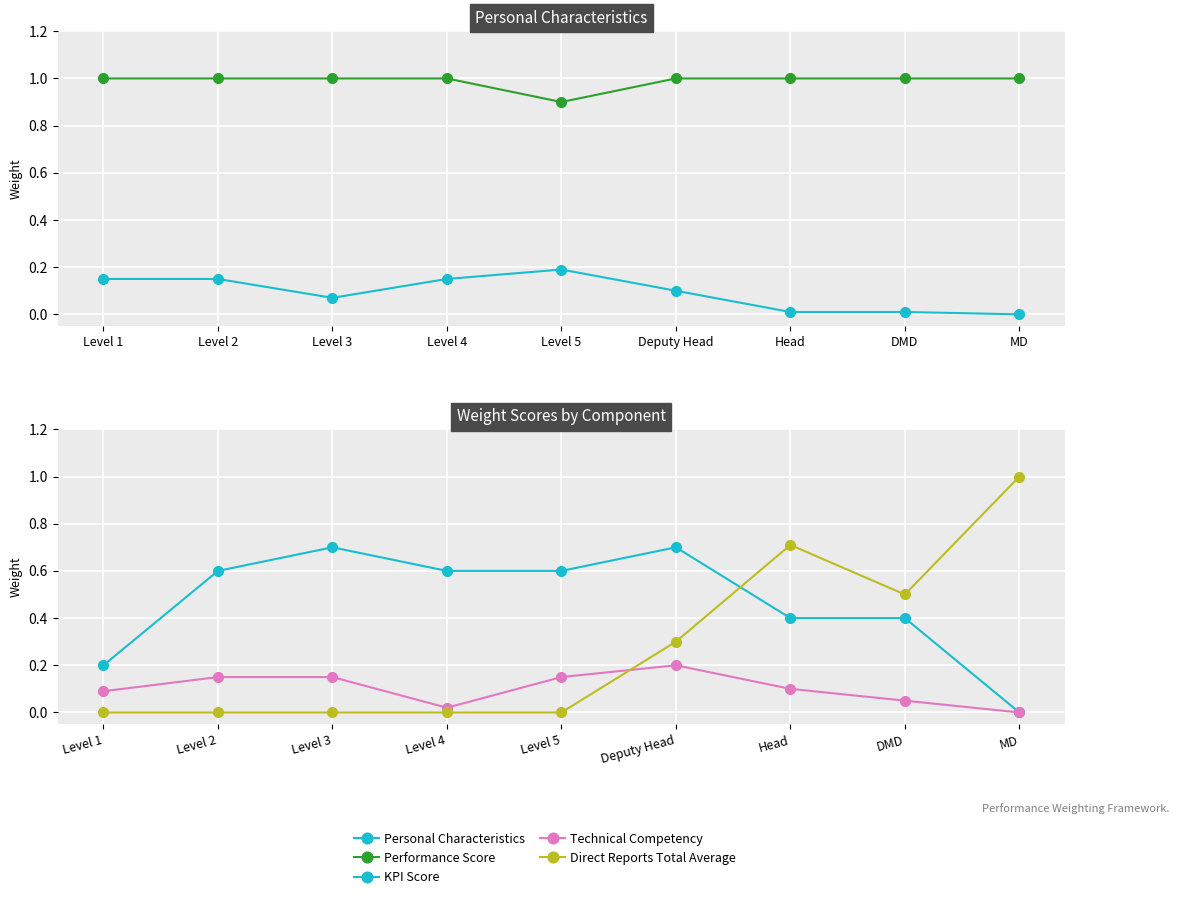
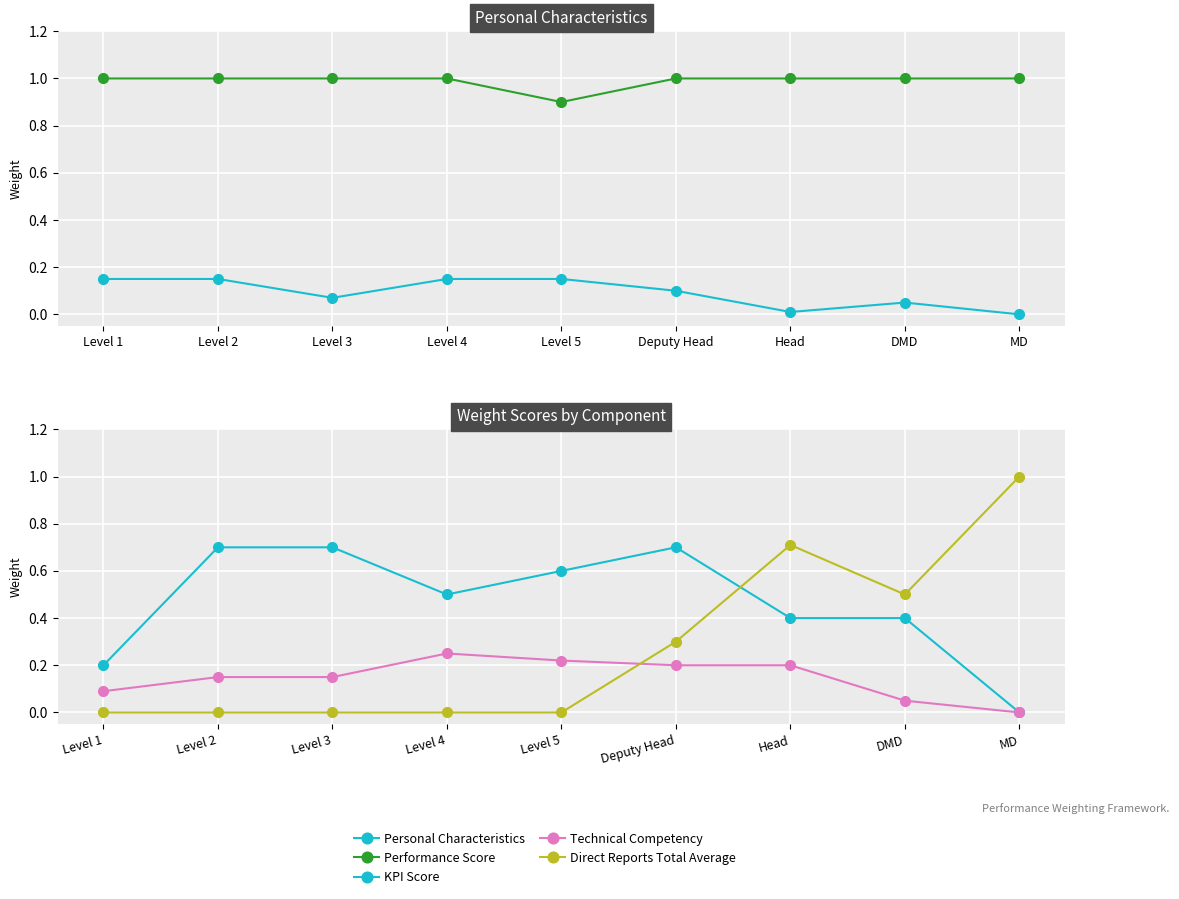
  {
    "Personal Characteristics": {
      "Personal Characteristics": {
        "Level 1": 0.15,
        "Level 2": 0.15,
        "Level 3": 0.07,
        "Level 4": 0.15,
-       "Level 5": 0.19,
+       "Level 5": 0.15,
        "Deputy Head": 0.10,
        "Head": 0.01,
-       "DMD": 0.01,
+       "DMD": 0.05,
        "MD": 0.00
      },
      "Performance Score": {
        "Level 1": 1.00,
        "Level 2": 1.00,
        "Level 3": 1.00,
        "Level 4": 1.00,
        "Level 5": 0.90,
        "Deputy Head": 1.00,
        "Head": 1.00,
        "DMD": 1.00,
        "MD": 1.00
      }
    },
    "Weight Scores by Component": {
      "KPI Score": {
        "Level 1": 0.2,
-       "Level 2": 0.6,
+       "Level 2": 0.7,
        "Level 3": 0.7,
-       "Level 4": 0.6,
+       "Level 4": 0.5,
        "Level 5": 0.6,
        "Deputy Head": 0.7,
        "Head": 0.4,
        "DMD": 0.4
      },
      "Technical Competency": {
        "Level 1": 0.09,
        "Level 2": 0.15,
        "Level 3": 0.15,
-       "Level 4": 0.02,
-       "Level 5": 0.15,
+       "Level 4": 0.25,
+       "Level 5": 0.22,
        "Deputy Head": 0.20,
-       "Head": 0.1,
+       "Head": 0.2,
        "DMD": 0.05
      },
      "Direct Reports Total Average": {
        "Level 1": 0.00,
        "Level 2": 0.00,
        "Level 3": 0.00,
        "Level 4": 0.00,
        "Level 5": 0.00,
        "Deputy Head": 0.30,
        "Head": 0.71,
        "DMD": 0.50,
        "MD": 1.00
      }
    }
  }
